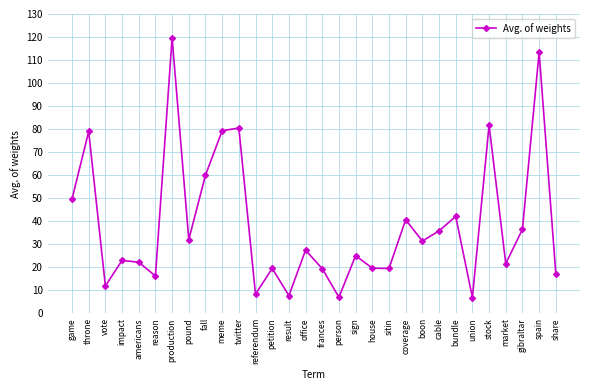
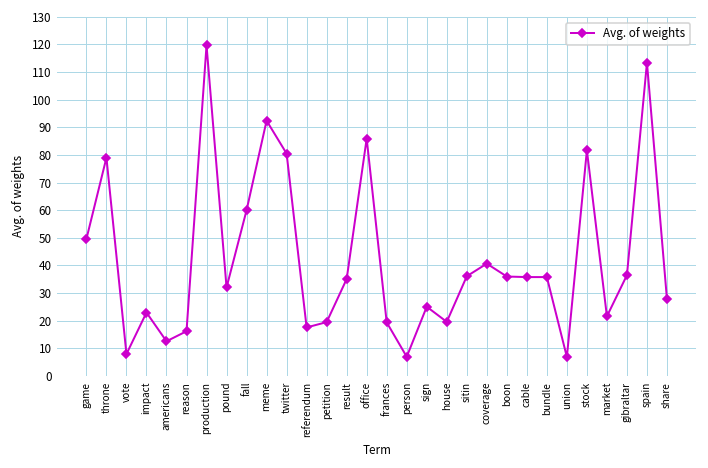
  {
    "game": 50,
    "throne": 79,
-   "vote": 12,
+   "vote": 8,
    "impact": 23,
-   "americans": 22,
+   "americans": 13,
    "reason": 16,
    "production": 120,
    "pound": 32,
    "fall": 60,
-   "meme": 79,
+   "meme": 92,
    "twitter": 81,
-   "referendum": 8,
+   "referendum": 18,
    "petition": 20,
-   "result": 8,
-   "office": 27,
+   "result": 35,
+   "office": 86,
    "frances": 19,
    "person": 7,
    "sign": 25,
    "house": 20,
-   "sitin": 20,
+   "sitin": 36,
    "coverage": 41,
-   "boon": 31,
+   "boon": 36,
    "cable": 36,
-   "bundle": 42,
+   "bundle": 36,
    "union": 7,
    "stock": 82,
    "market": 22,
    "gibraltar": 37,
    "spain": 113,
-   "share": 17
+   "share": 28
  }
